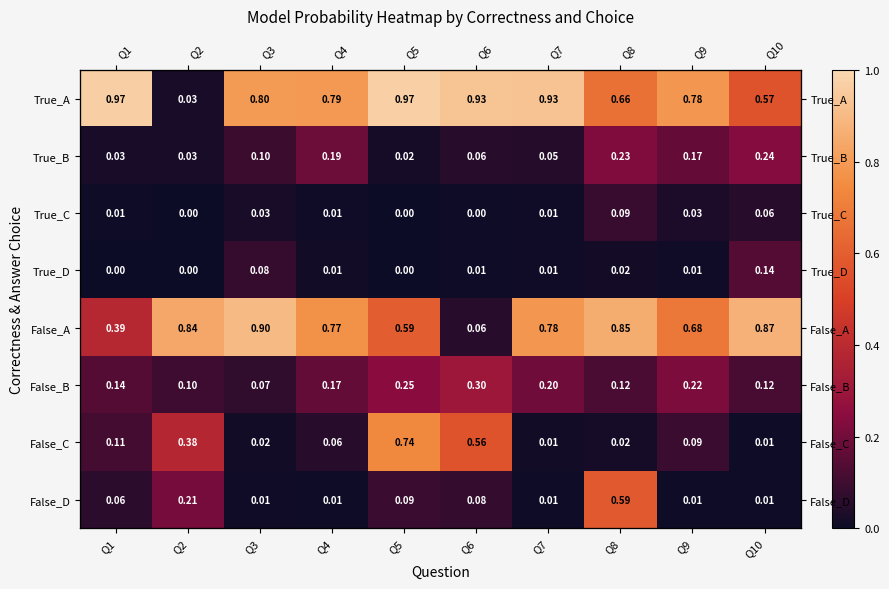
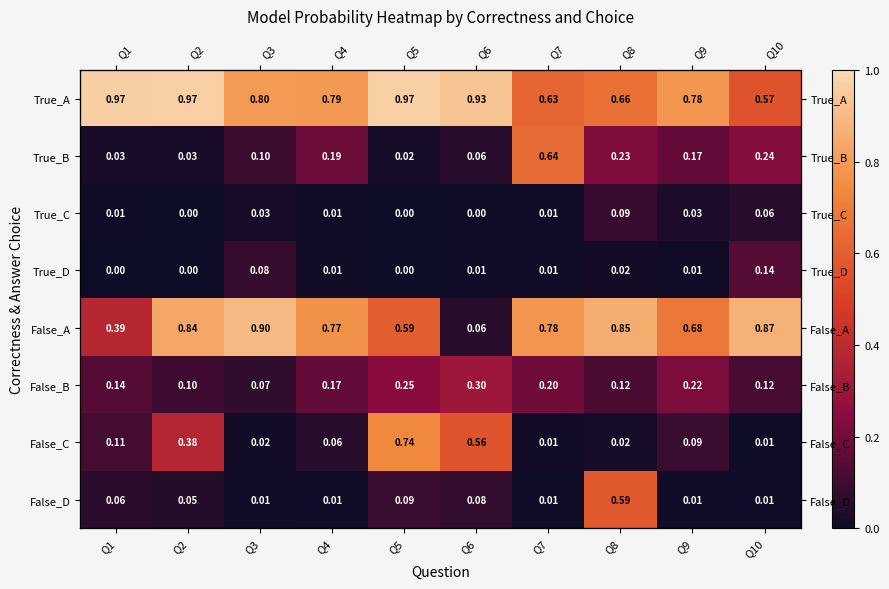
  {
    "True_A": {
      "Q1": 0.97,
-     "Q2": 0.03,
+     "Q2": 0.97,
      "Q3": 0.80,
      "Q4": 0.79,
      "Q5": 0.97,
      "Q6": 0.93,
-     "Q7": 0.93,
+     "Q7": 0.63,
      "Q8": 0.66,
      "Q9": 0.78,
      "Q10": 0.57
    },
    "True_B": {
      "Q1": 0.03,
      "Q2": 0.03,
      "Q3": 0.10,
      "Q4": 0.19,
      "Q5": 0.02,
      "Q6": 0.06,
-     "Q7": 0.05,
+     "Q7": 0.64,
      "Q8": 0.23,
      "Q9": 0.17,
      "Q10": 0.24
    },
    "True_C": {
      "Q1": 0.01,
      "Q2": 0.00,
      "Q3": 0.03,
      "Q4": 0.01,
      "Q5": 0.00,
      "Q6": 0.00,
      "Q7": 0.01,
      "Q8": 0.09,
      "Q9": 0.03,
      "Q10": 0.06
    },
    "True_D": {
      "Q1": 0.00,
      "Q2": 0.00,
      "Q3": 0.08,
      "Q4": 0.01,
      "Q5": 0.00,
      "Q6": 0.01,
      "Q7": 0.01,
      "Q8": 0.02,
      "Q9": 0.01,
      "Q10": 0.14
    },
    "False_A": {
      "Q1": 0.39,
      "Q2": 0.84,
      "Q3": 0.90,
      "Q4": 0.77,
      "Q5": 0.59,
      "Q6": 0.06,
      "Q7": 0.78,
      "Q8": 0.85,
      "Q9": 0.68,
      "Q10": 0.87
    },
    "False_B": {
      "Q1": 0.14,
      "Q2": 0.10,
      "Q3": 0.07,
      "Q4": 0.17,
      "Q5": 0.25,
      "Q6": 0.30,
      "Q7": 0.20,
      "Q8": 0.12,
      "Q9": 0.22,
      "Q10": 0.12
    },
    "False_C": {
      "Q1": 0.11,
      "Q2": 0.38,
      "Q3": 0.02,
      "Q4": 0.06,
      "Q5": 0.74,
      "Q6": 0.56,
      "Q7": 0.01,
      "Q8": 0.02,
      "Q9": 0.09,
      "Q10": 0.01
    },
    "False_D": {
      "Q1": 0.06,
-     "Q2": 0.21,
+     "Q2": 0.05,
      "Q3": 0.01,
      "Q4": 0.01,
      "Q5": 0.09,
      "Q6": 0.08,
      "Q7": 0.01,
      "Q8": 0.59,
      "Q9": 0.01,
      "Q10": 0.01
    }
  }
